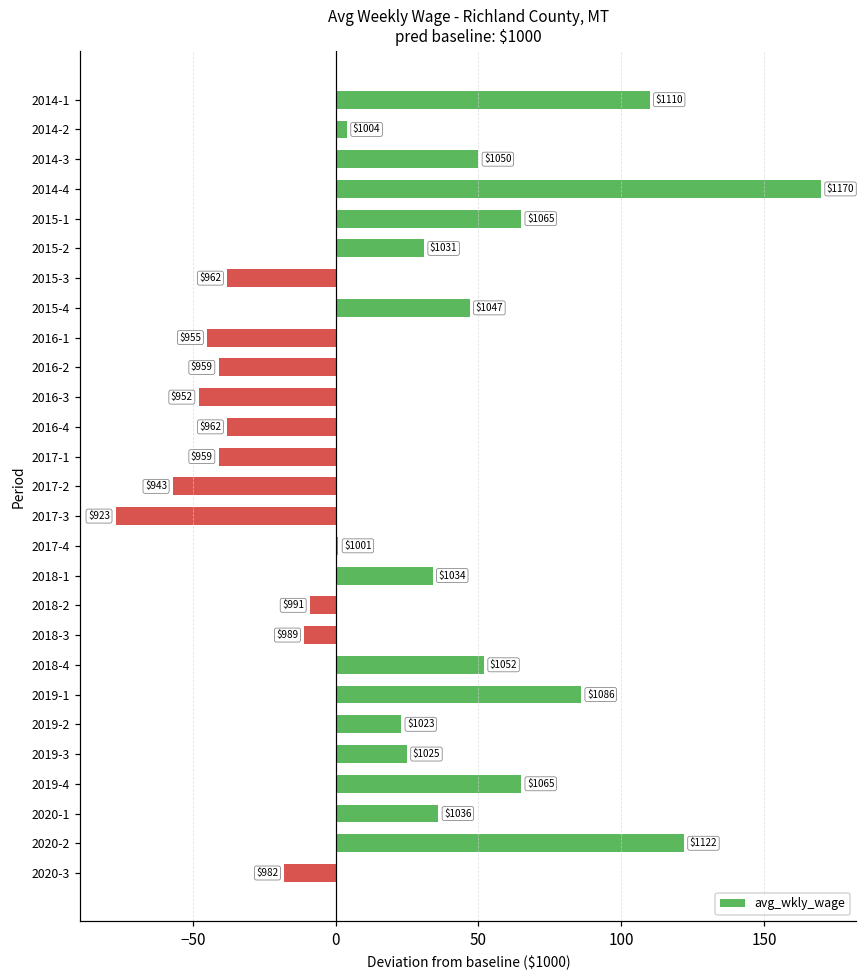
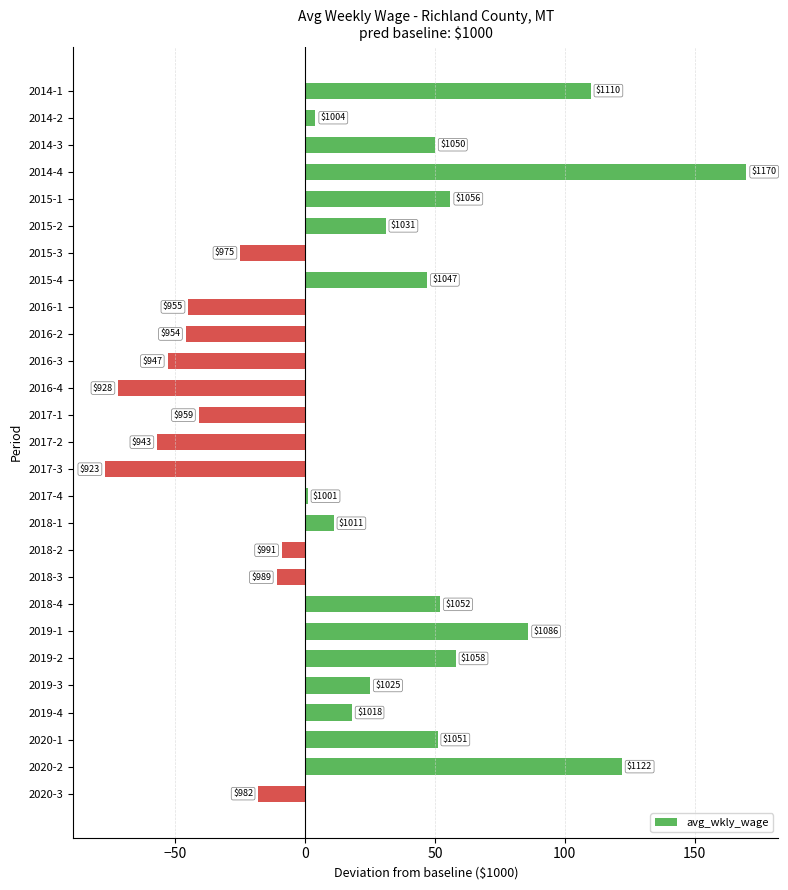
  {
-   "2015-1": "$1065",
-   "2015-3": "$962",
-   "2016-2": "$959",
-   "2016-3": "$952",
-   "2016-4": "$962",
-   "2018-1": "$1034",
-   "2019-2": "$1023",
-   "2019-4": "$1065",
-   "2020-1": "$1036"
+   "2015-1": "$1056",
+   "2015-3": "$975",
+   "2016-2": "$954",
+   "2016-3": "$947",
+   "2016-4": "$928",
+   "2018-1": "$1011",
+   "2019-2": "$1058",
+   "2019-4": "$1018",
+   "2020-1": "$1051"
  }
